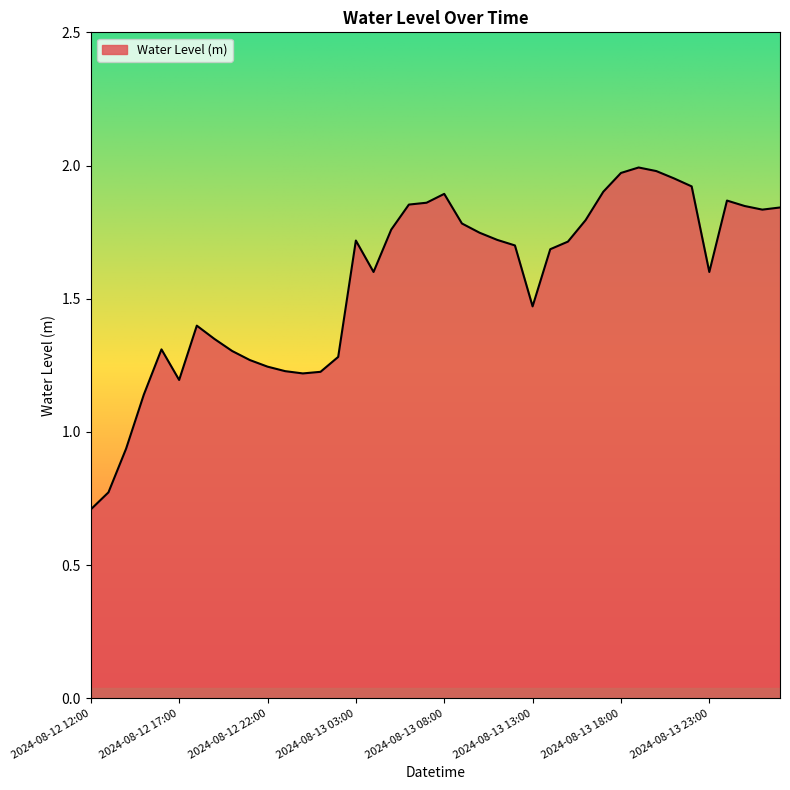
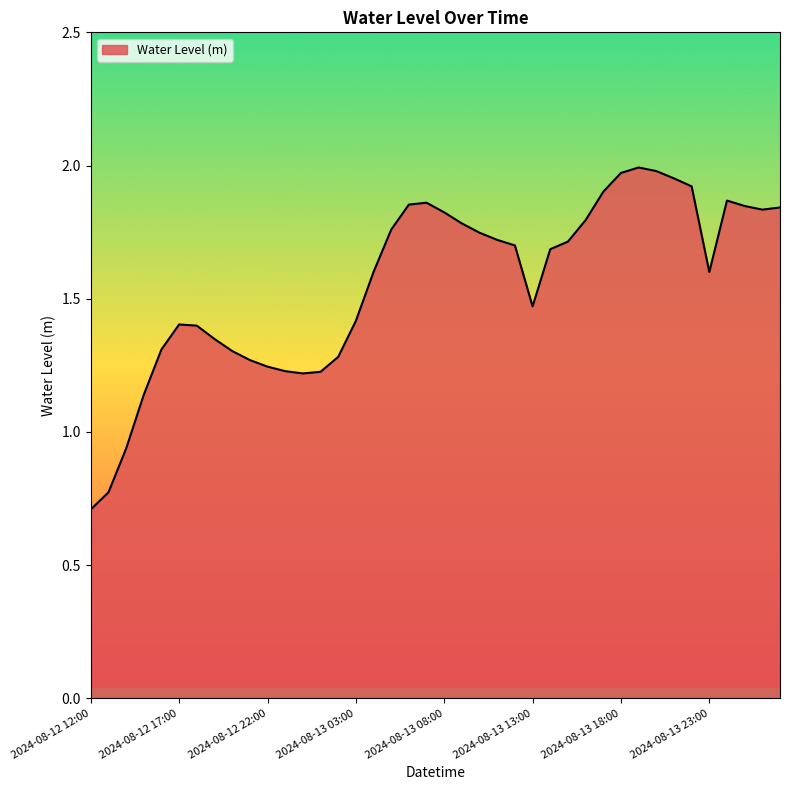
  {
    "2024-08-12 12:00": 0.71,
-   "2024-08-12 17:00": 1.19,
+   "2024-08-12 17:00": 1.40,
    "2024-08-12 22:00": 1.24,
-   "2024-08-13 03:00": 1.72,
-   "2024-08-13 08:00": 1.89,
+   "2024-08-13 03:00": 1.42,
+   "2024-08-13 08:00": 1.82,
    "2024-08-13 13:00": 1.47,
    "2024-08-13 18:00": 1.97,
    "2024-08-13 23:00": 1.60
  }
